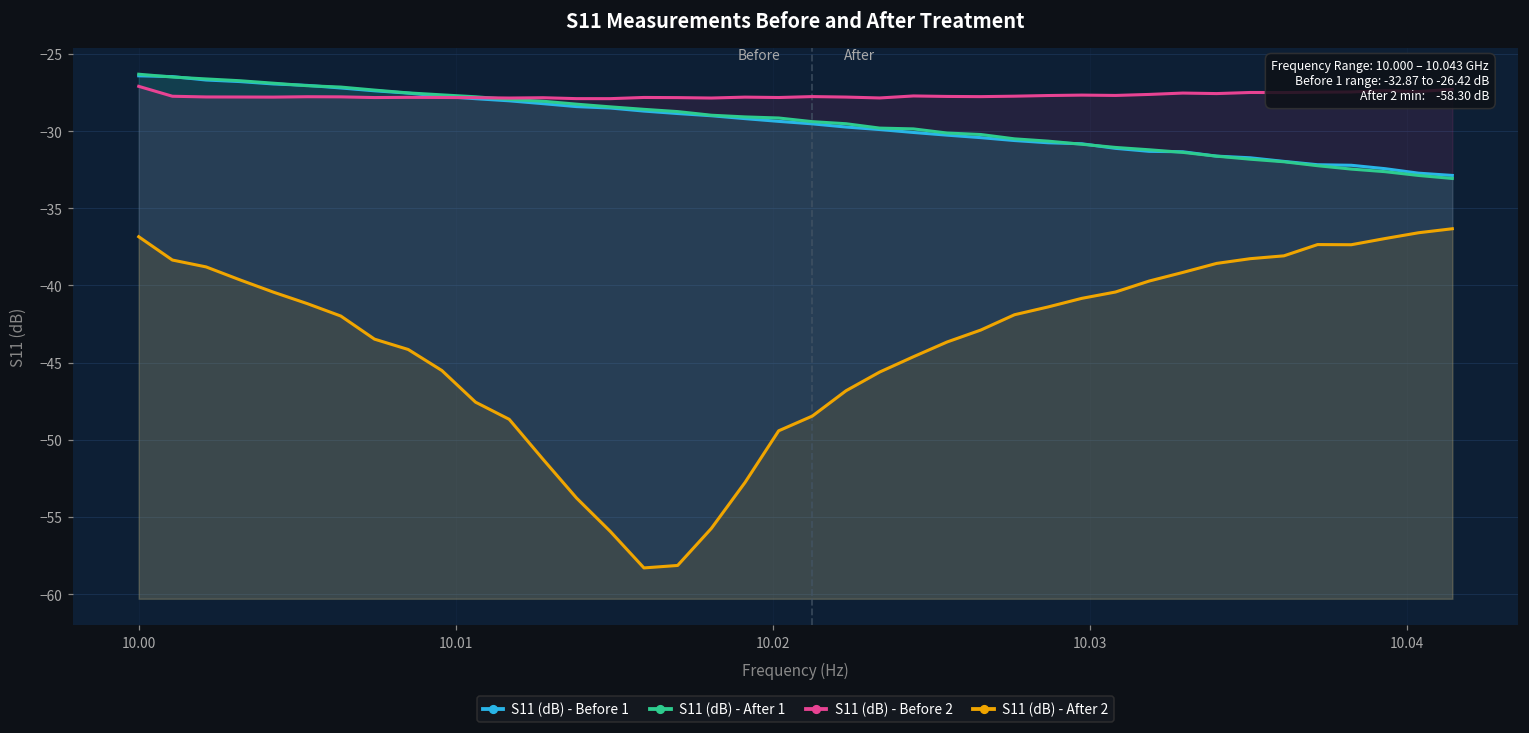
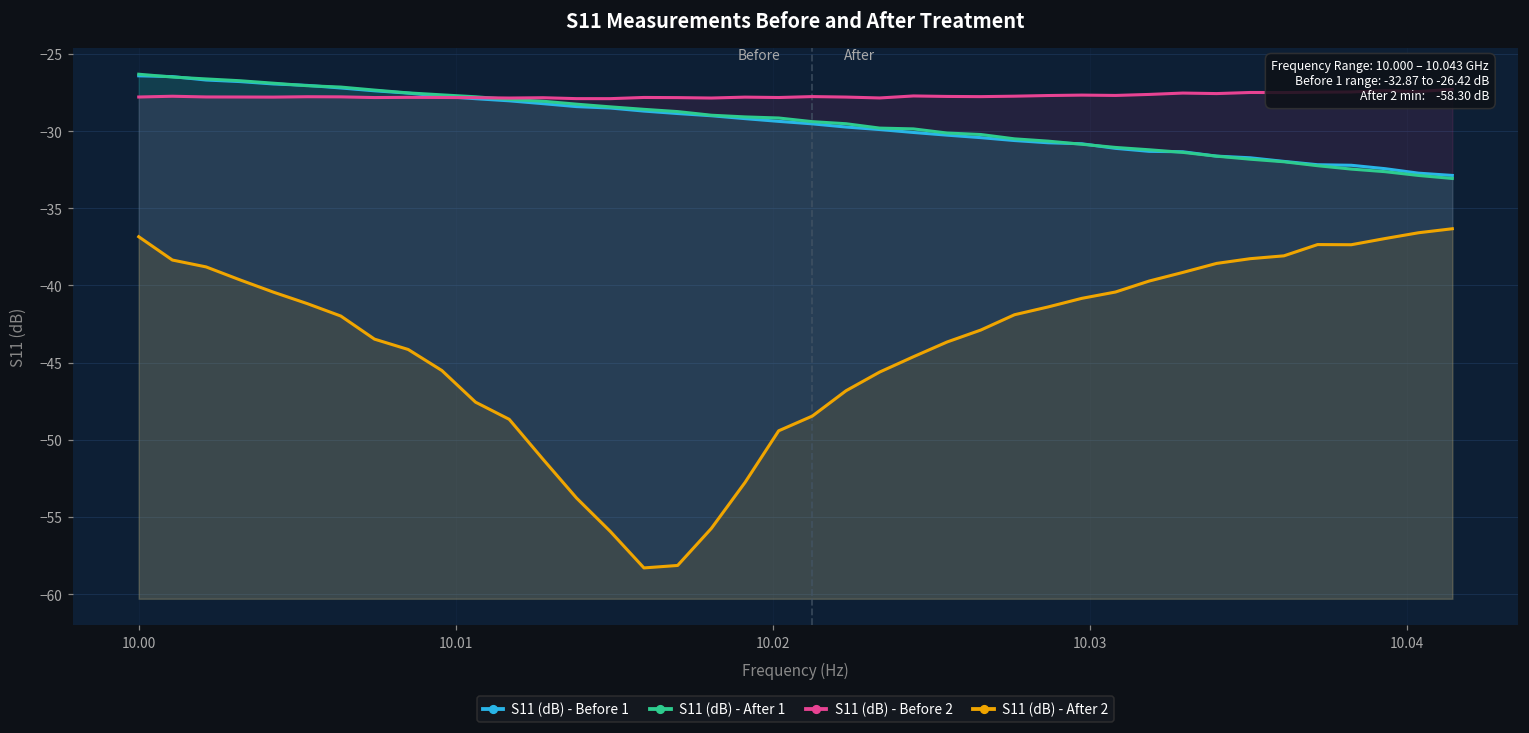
  {
    "S11 (dB) - Before 2": {
-     "10.00": -27.1
+     "10.00": -27.8
    },
    "S11 (dB) - After 2": {
      "10.00": -36.8
    }
  }
